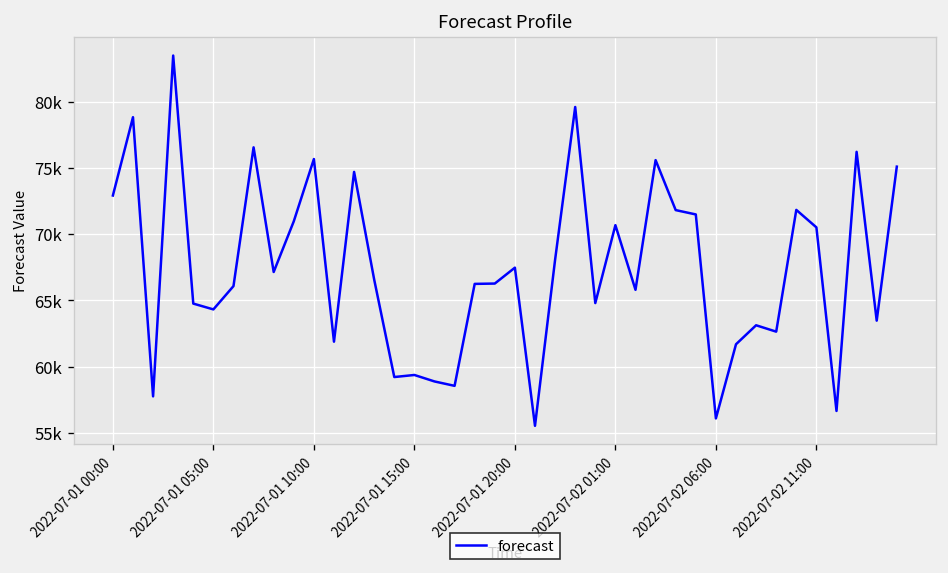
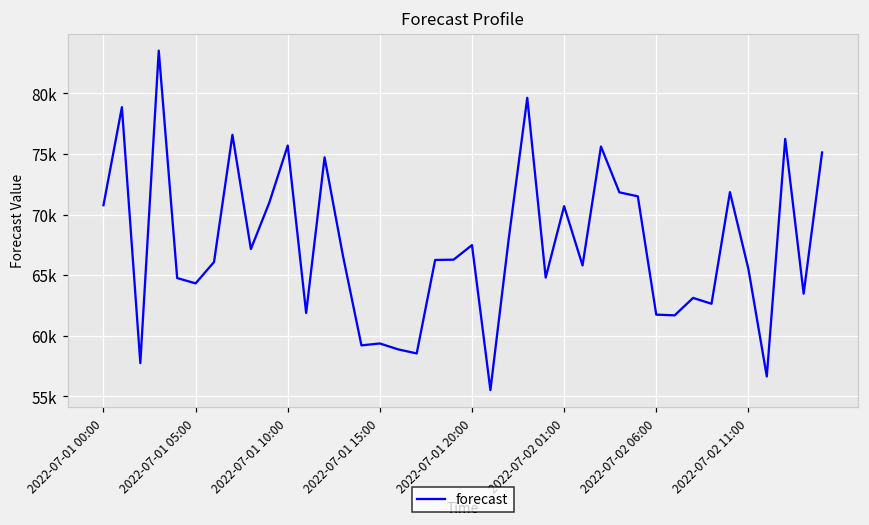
  {
-   "2022-07-01 00:00": 72900,
+   "2022-07-01 00:00": 70800,
    "2022-07-01 05:00": 64300,
    "2022-07-01 10:00": 75700,
    "2022-07-01 15:00": 59400,
    "2022-07-01 20:00": 67500,
    "2022-07-02 01:00": 70700,
-   "2022-07-02 06:00": 56100,
-   "2022-07-02 11:00": 70500
+   "2022-07-02 06:00": 61700,
+   "2022-07-02 11:00": 65500
  }
